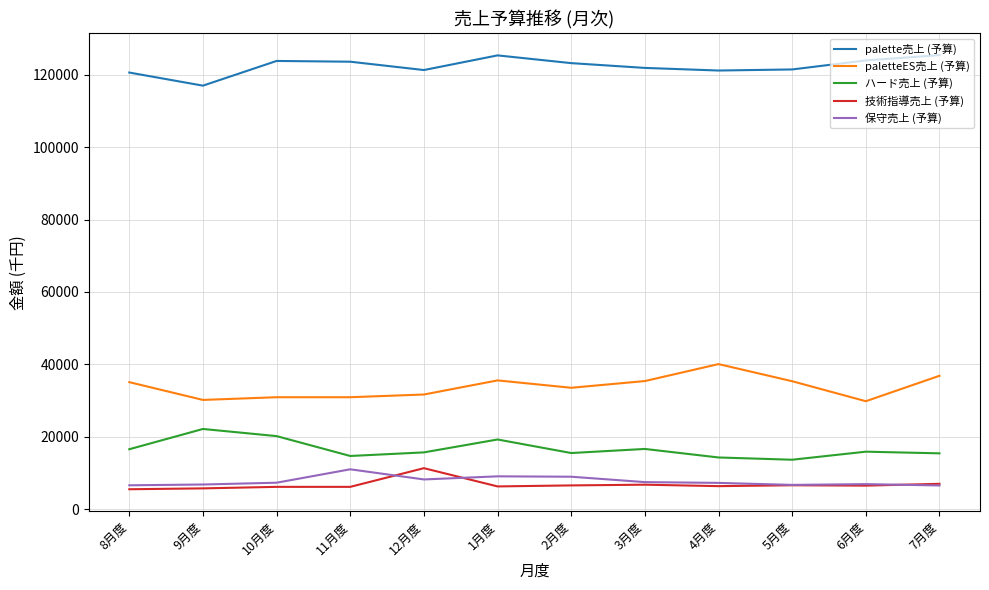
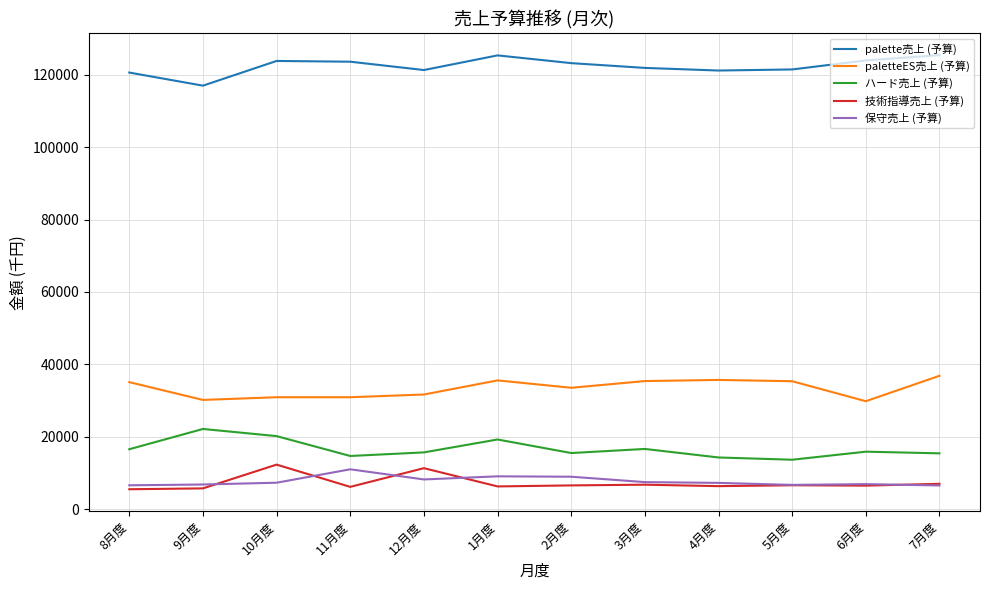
  {
    "palette売上 (予算)": {
      "8月度": 121000,
      "9月度": 117000,
      "10月度": 124000,
      "11月度": 124000,
      "12月度": 121000,
      "1月度": 125000,
      "2月度": 123000,
      "3月度": 122000,
      "4月度": 121000,
      "5月度": 121000
    },
    "paletteES売上 (予算)": {
      "8月度": 35000,
      "9月度": 30000,
      "10月度": 31000,
      "11月度": 31000,
      "12月度": 32000,
      "1月度": 36000,
      "2月度": 34000,
      "3月度": 35000,
-     "4月度": 40000,
+     "4月度": 36000,
      "5月度": 35000,
      "6月度": 30000,
      "7月度": 37000
    },
    "ハード売上 (予算)": {
      "8月度": 17000,
      "9月度": 22000,
      "10月度": 20000,
      "11月度": 15000,
      "12月度": 16000,
      "1月度": 19000,
      "2月度": 16000,
      "3月度": 17000,
      "4月度": 14000,
      "5月度": 14000,
      "6月度": 16000,
      "7月度": 15000
    },
    "技術指導売上 (予算)": {
      "8月度": 6000,
      "9月度": 6000,
-     "10月度": 6000,
+     "10月度": 12000,
      "11月度": 6000,
      "12月度": 11000,
      "1月度": 6000,
      "2月度": 7000,
      "3月度": 7000,
      "4月度": 6000
    },
    "保守売上 (予算)": {
      "8月度": 7000,
      "9月度": 7000,
      "10月度": 7000,
      "11月度": 11000,
      "12月度": 8000,
      "1月度": 9000,
      "2月度": 9000,
      "3月度": 7000,
      "4月度": 7000
    }
  }
